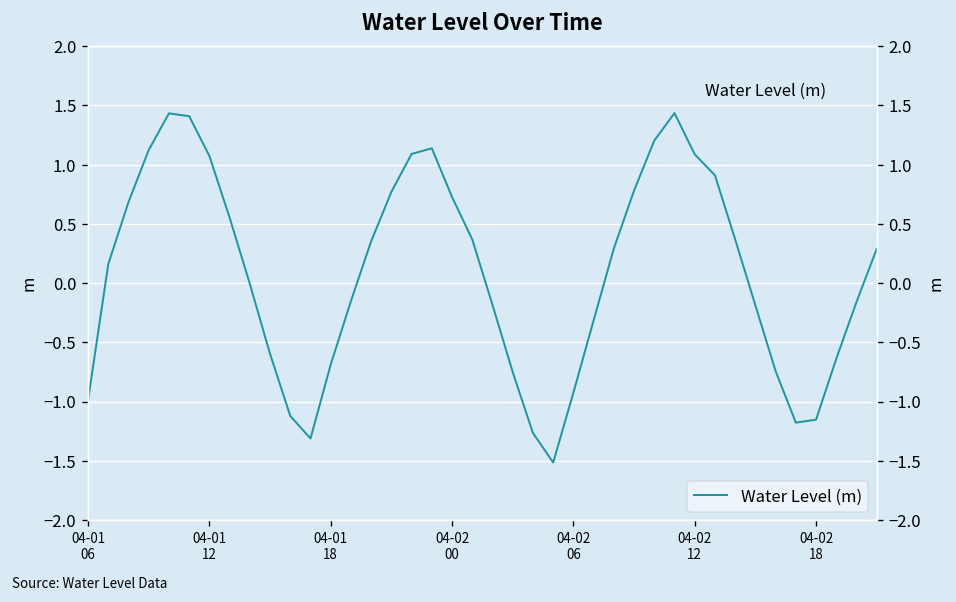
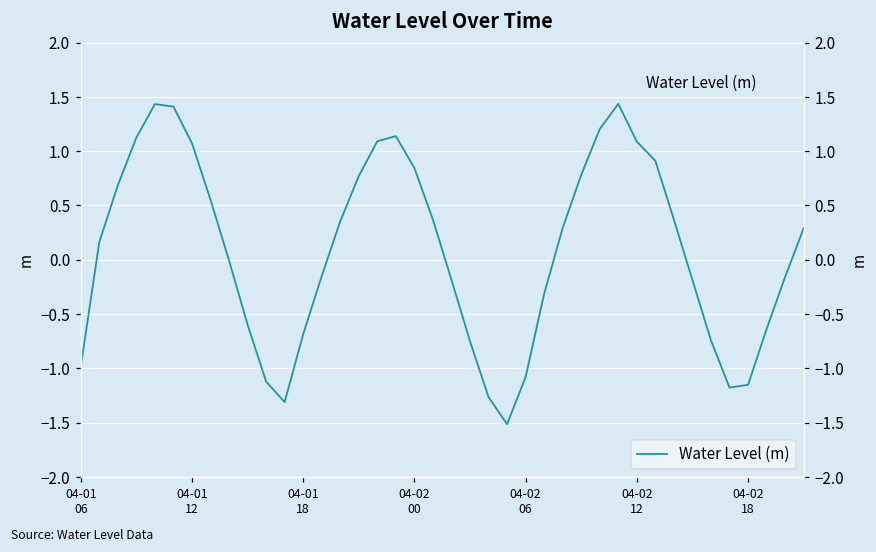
  {
    "04-01 06": -1.0,
    "04-01 12": 1.1,
    "04-01 18": -0.7,
-   "04-02 00": 0.7,
-   "04-02 06": -0.9,
+   "04-02 00": 0.8,
+   "04-02 06": -1.1,
    "04-02 12": 1.1,
    "04-02 18": -1.2
  }
